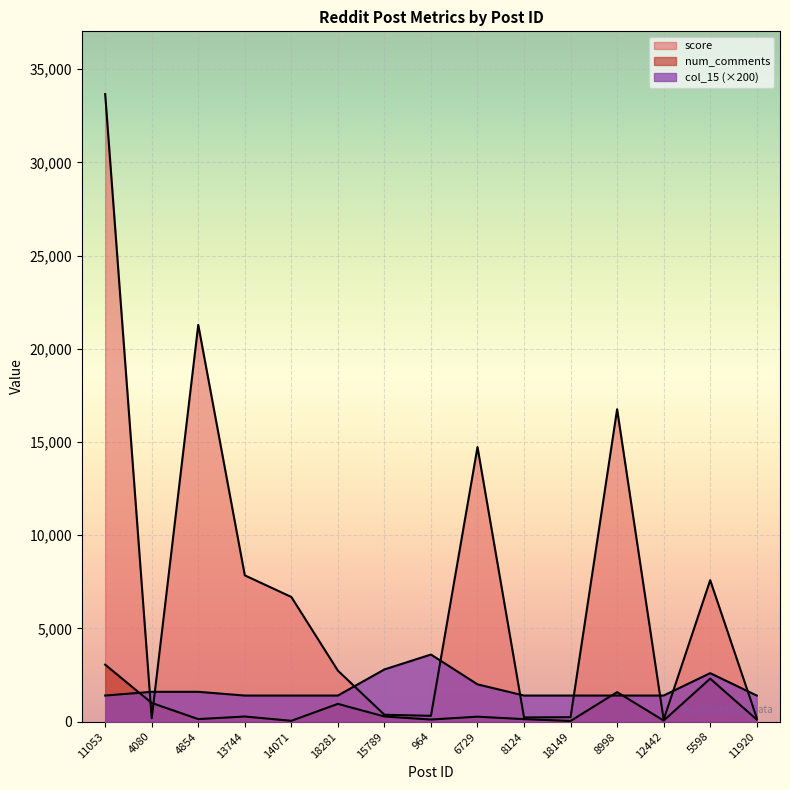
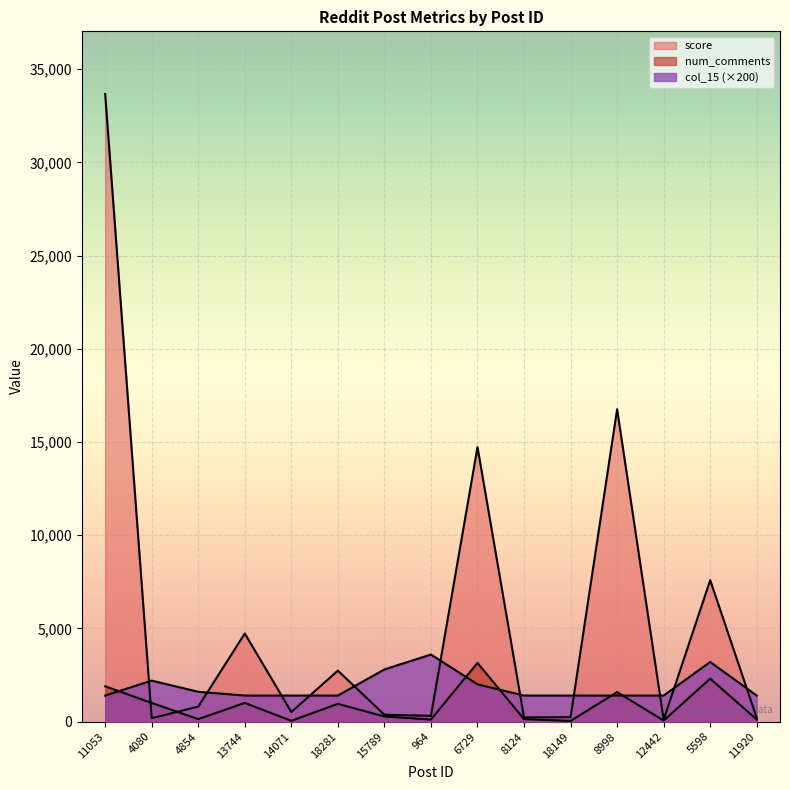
  {
    "score": {
      "11053": "33,700",
      "4080": "200",
-     "4854": "21,300",
-     "13744": "7,800",
-     "14071": "6,700",
+     "4854": "800",
+     "13744": "4,700",
+     "14071": "500",
      "18281": "2,700",
      "964": "300",
      "6729": "14,700",
      "18149": "200",
      "8998": "16,800",
      "5598": "7,600"
    },
    "num_comments": {
-     "11053": "3,100",
+     "11053": "1,900",
      "4080": "1,000",
      "4854": "100",
-     "13744": "300",
+     "13744": "1,000",
      "14071": "0",
      "18281": "1,000",
      "964": "100",
-     "6729": "300",
+     "6729": "3,200",
      "18149": "0",
      "8998": "1,600",
      "5598": "2,300"
    },
    "col_15 (×200)": {
      "11053": "1,400",
-     "4080": "1,600",
+     "4080": "2,200",
      "4854": "1,600",
      "13744": "1,400",
      "14071": "1,400",
      "18281": "1,400",
      "15789": "2,800",
      "964": "3,600",
      "6729": "2,000",
      "8124": "1,400",
      "18149": "1,400",
      "8998": "1,400",
      "12442": "1,400",
-     "5598": "2,600",
+     "5598": "3,200",
      "11920": "1,400"
    }
  }
